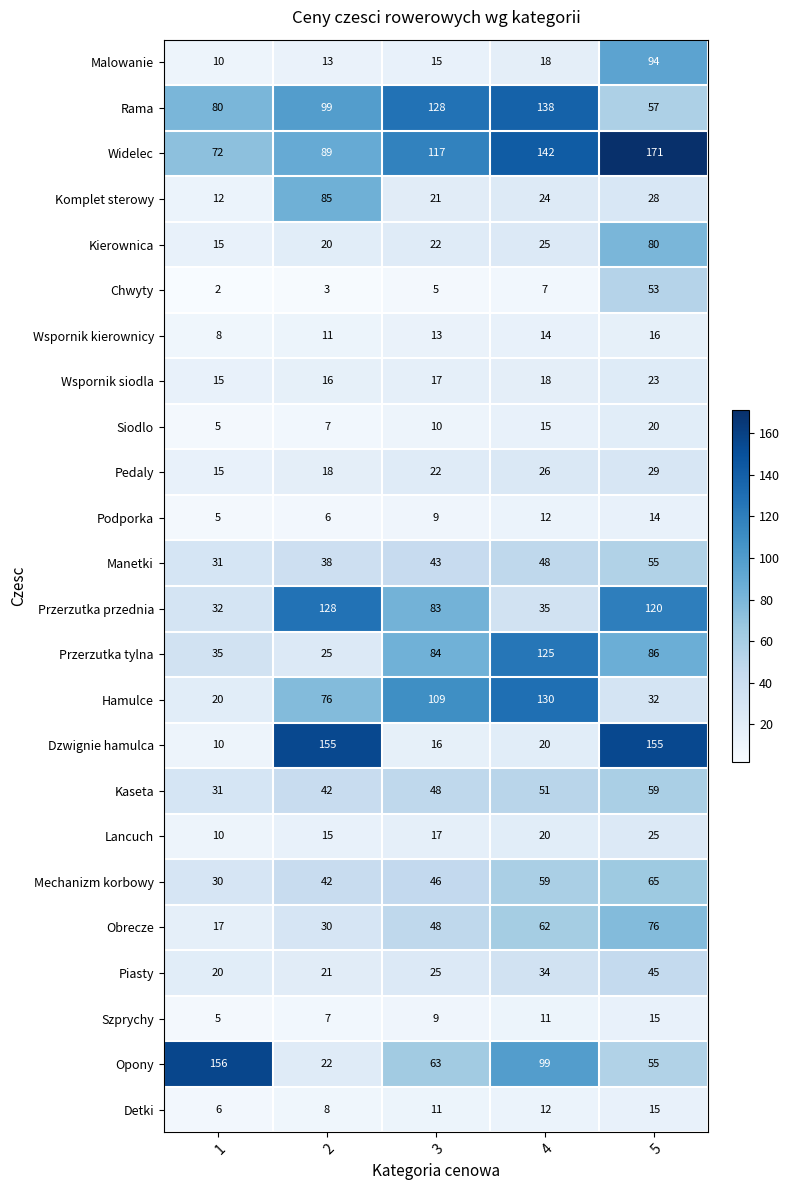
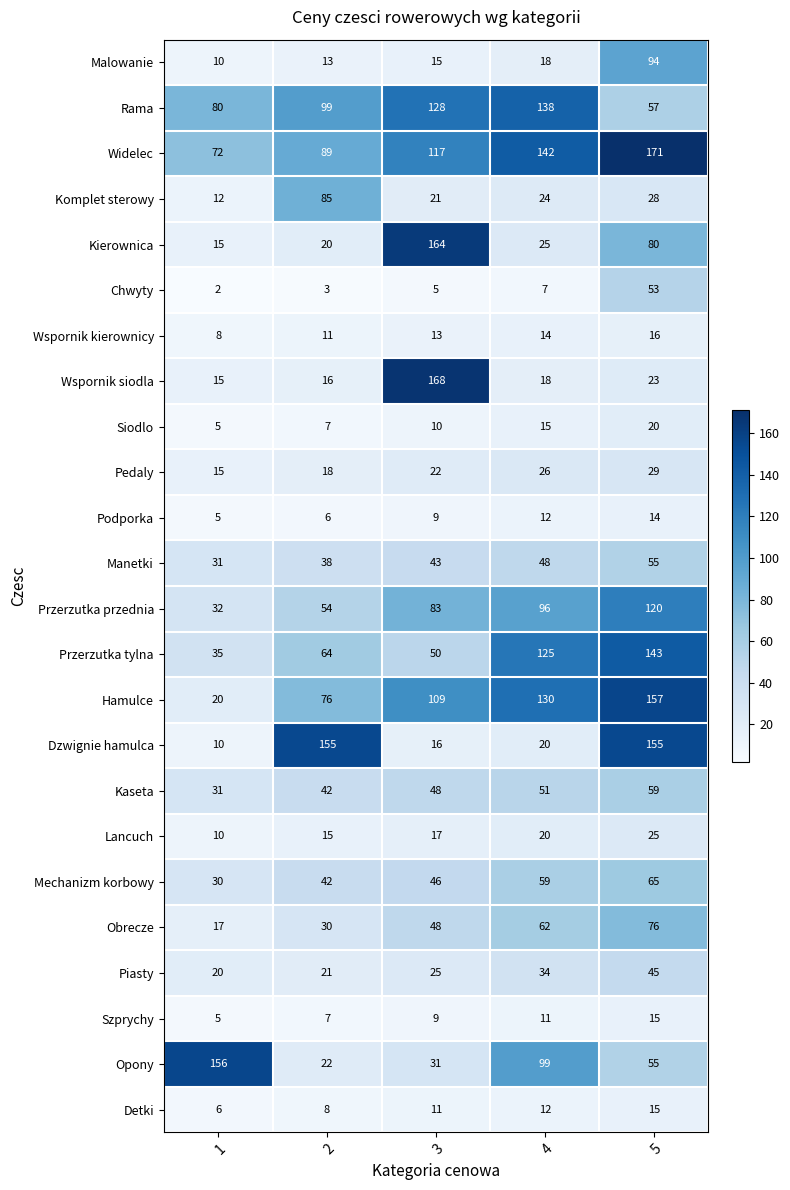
  {
    "Malowanie": {
      "1": 10,
      "2": 13,
      "3": 15,
      "4": 18,
      "5": 94
    },
    "Rama": {
      "1": 80,
      "2": 99,
      "3": 128,
      "4": 138,
      "5": 57
    },
    "Widelec": {
      "1": 72,
      "2": 89,
      "3": 117,
      "4": 142,
      "5": 171
    },
    "Komplet sterowy": {
      "1": 12,
      "2": 85,
      "3": 21,
      "4": 24,
      "5": 28
    },
    "Kierownica": {
      "1": 15,
      "2": 20,
-     "3": 22,
+     "3": 164,
      "4": 25,
      "5": 80
    },
    "Chwyty": {
      "1": 2,
      "2": 3,
      "3": 5,
      "4": 7,
      "5": 53
    },
    "Wspornik kierownicy": {
      "1": 8,
      "2": 11,
      "3": 13,
      "4": 14,
      "5": 16
    },
    "Wspornik siodla": {
      "1": 15,
      "2": 16,
-     "3": 17,
+     "3": 168,
      "4": 18,
      "5": 23
    },
    "Siodlo": {
      "1": 5,
      "2": 7,
      "3": 10,
      "4": 15,
      "5": 20
    },
    "Pedaly": {
      "1": 15,
      "2": 18,
      "3": 22,
      "4": 26,
      "5": 29
    },
    "Podporka": {
      "1": 5,
      "2": 6,
      "3": 9,
      "4": 12,
      "5": 14
    },
    "Manetki": {
      "1": 31,
      "2": 38,
      "3": 43,
      "4": 48,
      "5": 55
    },
    "Przerzutka przednia": {
      "1": 32,
-     "2": 128,
+     "2": 54,
      "3": 83,
-     "4": 35,
+     "4": 96,
      "5": 120
    },
    "Przerzutka tylna": {
      "1": 35,
-     "2": 25,
-     "3": 84,
+     "2": 64,
+     "3": 50,
      "4": 125,
-     "5": 86
+     "5": 143
    },
    "Hamulce": {
      "1": 20,
      "2": 76,
      "3": 109,
      "4": 130,
-     "5": 32
+     "5": 157
    },
    "Dzwignie hamulca": {
      "1": 10,
      "2": 155,
      "3": 16,
      "4": 20,
      "5": 155
    },
    "Kaseta": {
      "1": 31,
      "2": 42,
      "3": 48,
      "4": 51,
      "5": 59
    },
    "Lancuch": {
      "1": 10,
      "2": 15,
      "3": 17,
      "4": 20,
      "5": 25
    },
    "Mechanizm korbowy": {
      "1": 30,
      "2": 42,
      "3": 46,
      "4": 59,
      "5": 65
    },
    "Obrecze": {
      "1": 17,
      "2": 30,
      "3": 48,
      "4": 62,
      "5": 76
    },
    "Piasty": {
      "1": 20,
      "2": 21,
      "3": 25,
      "4": 34,
      "5": 45
    },
    "Szprychy": {
      "1": 5,
      "2": 7,
      "3": 9,
      "4": 11,
      "5": 15
    },
    "Opony": {
      "1": 156,
      "2": 22,
-     "3": 63,
+     "3": 31,
      "4": 99,
      "5": 55
    },
    "Detki": {
      "1": 6,
      "2": 8,
      "3": 11,
      "4": 12,
      "5": 15
    }
  }
